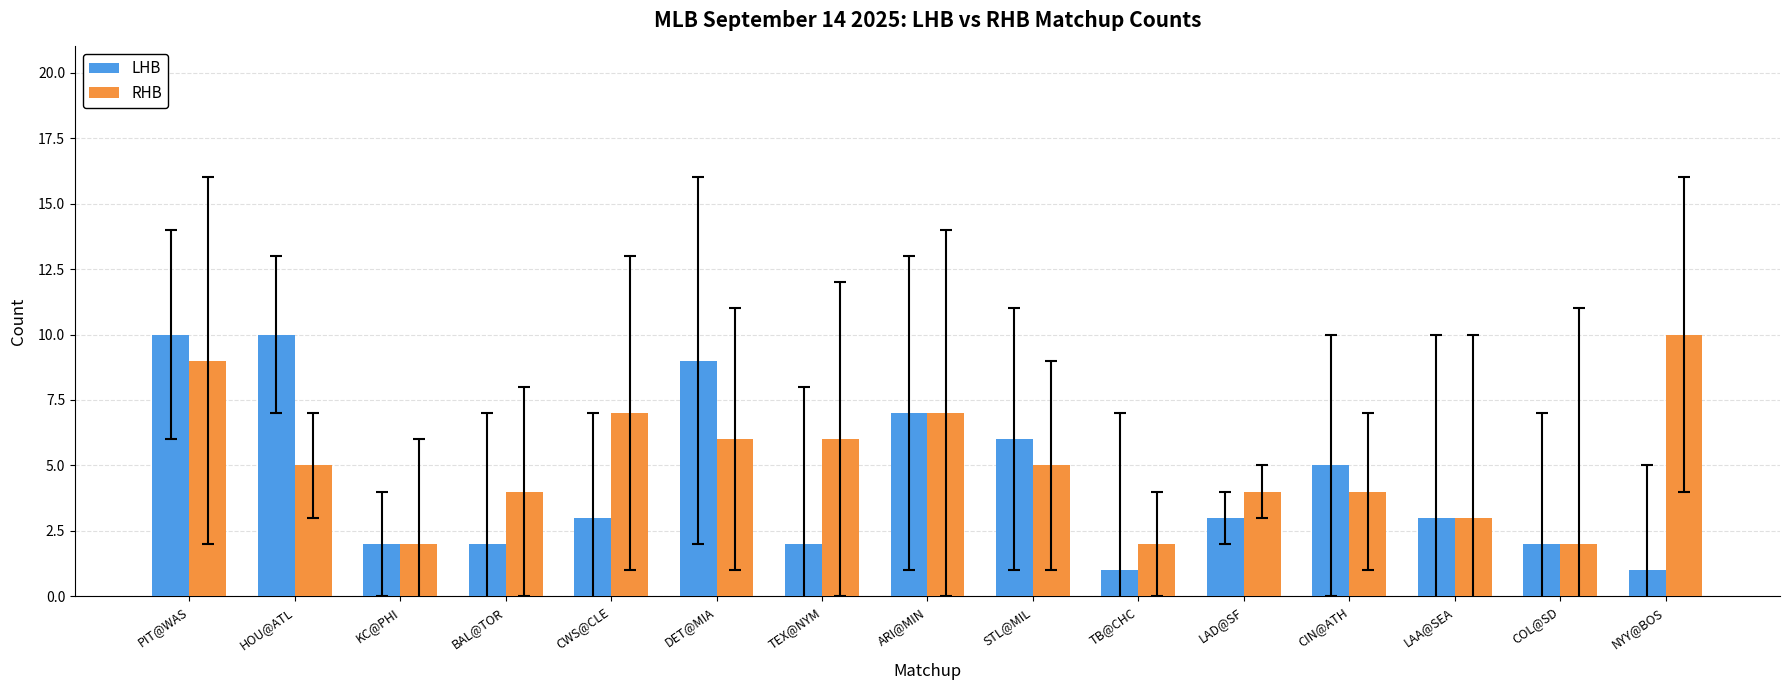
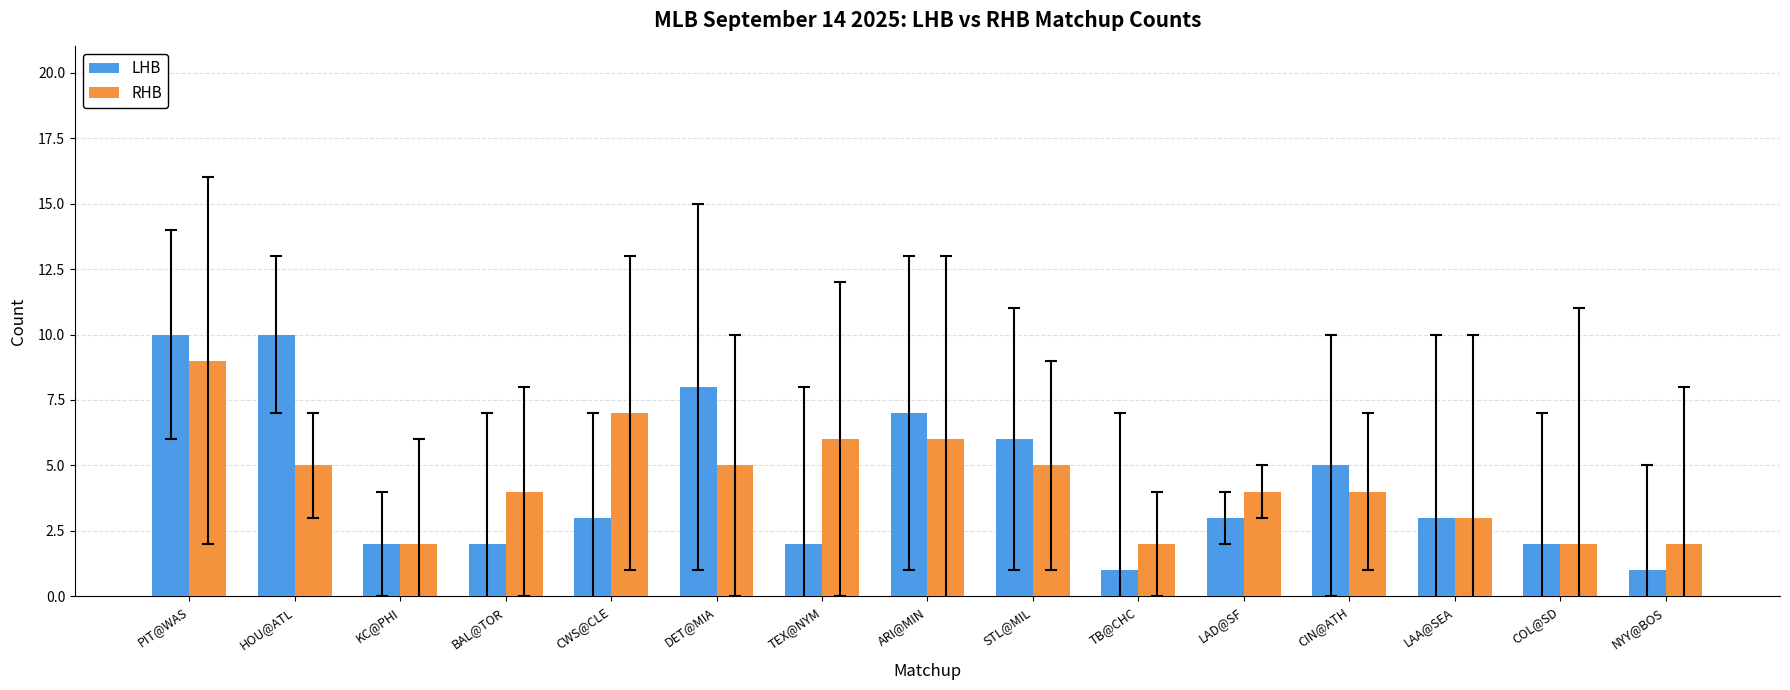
  {
    "LHB": {
      "PIT@WAS": 10,
      "HOU@ATL": 10,
      "KC@PHI": 2,
      "BAL@TOR": 2,
      "CWS@CLE": 3,
-     "DET@MIA": 9,
+     "DET@MIA": 8,
      "TEX@NYM": 2,
      "ARI@MIN": 7,
      "STL@MIL": 6,
      "TB@CHC": 1,
      "LAD@SF": 3,
      "CIN@ATH": 5,
      "LAA@SEA": 3,
      "COL@SD": 2,
      "NYY@BOS": 1
    },
    "RHB": {
      "PIT@WAS": 9,
      "HOU@ATL": 5,
      "KC@PHI": 2,
      "BAL@TOR": 4,
      "CWS@CLE": 7,
-     "DET@MIA": 6,
+     "DET@MIA": 5,
      "TEX@NYM": 6,
-     "ARI@MIN": 7,
+     "ARI@MIN": 6,
      "STL@MIL": 5,
      "TB@CHC": 2,
      "LAD@SF": 4,
      "CIN@ATH": 4,
      "LAA@SEA": 3,
      "COL@SD": 2,
-     "NYY@BOS": 10
+     "NYY@BOS": 2
    }
  }
